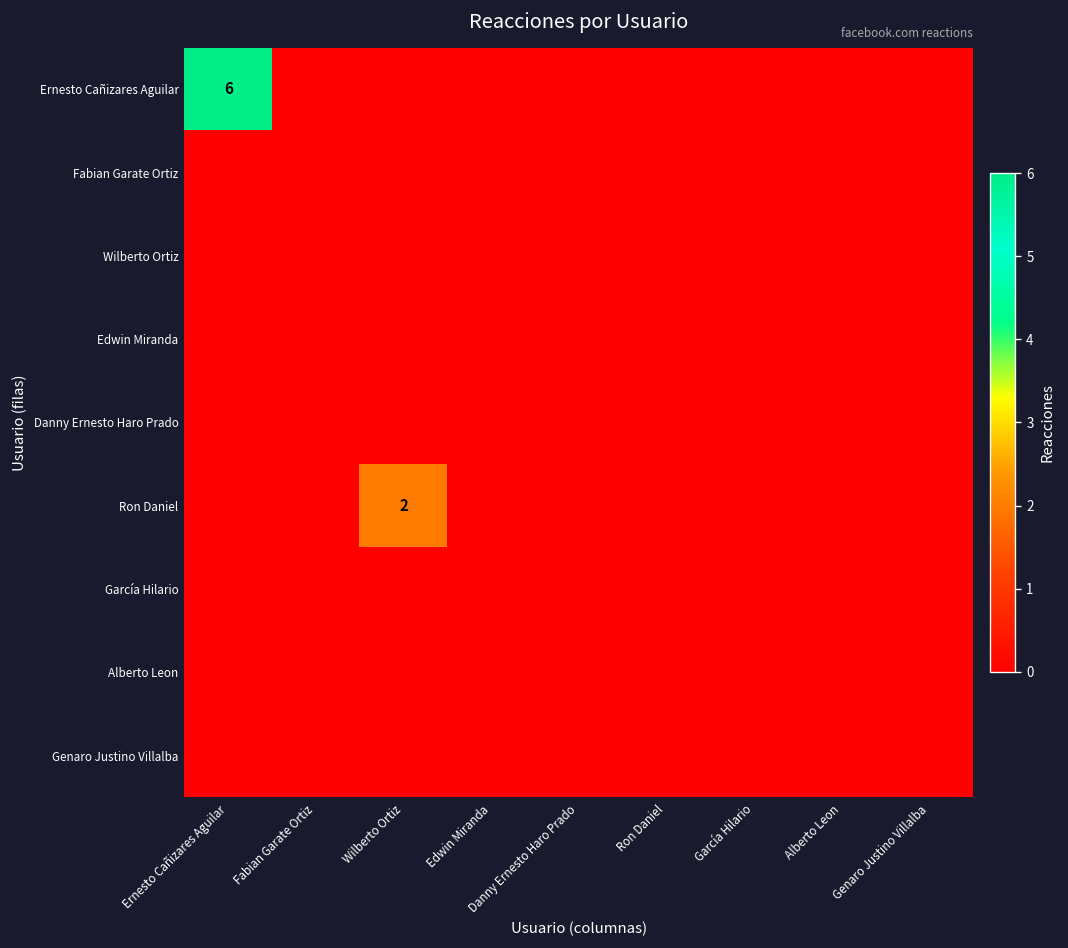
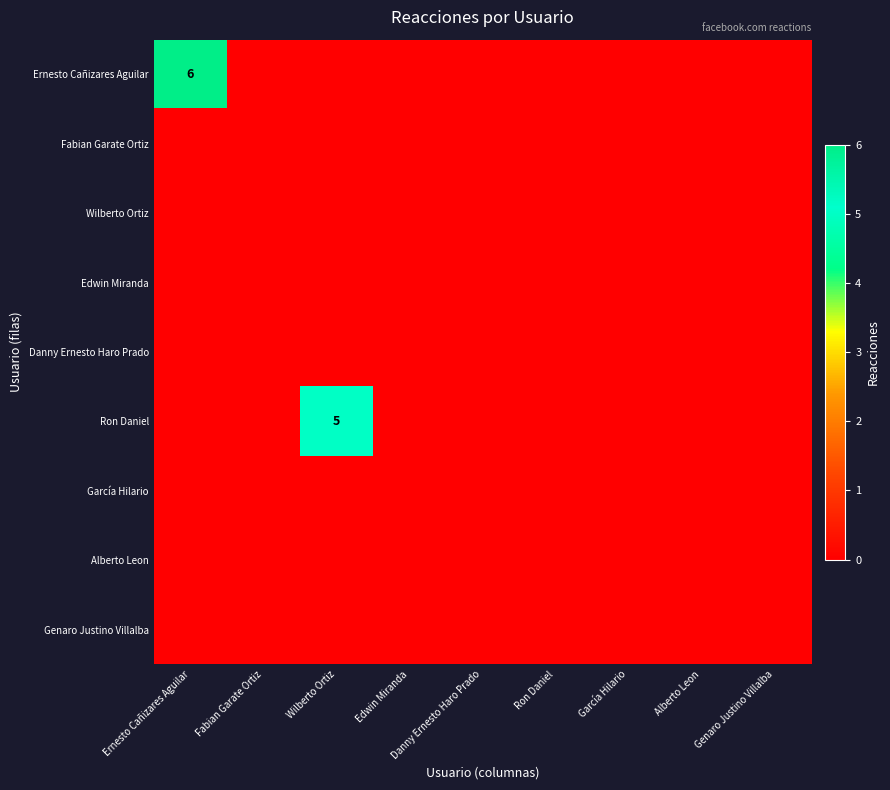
  {
    "Ernesto Cañizares Aguilar": {
      "Ernesto Cañizares Aguilar": 6
    },
    "Ron Daniel": {
-     "Wilberto Ortiz": 2
+     "Wilberto Ortiz": 5
    }
  }
